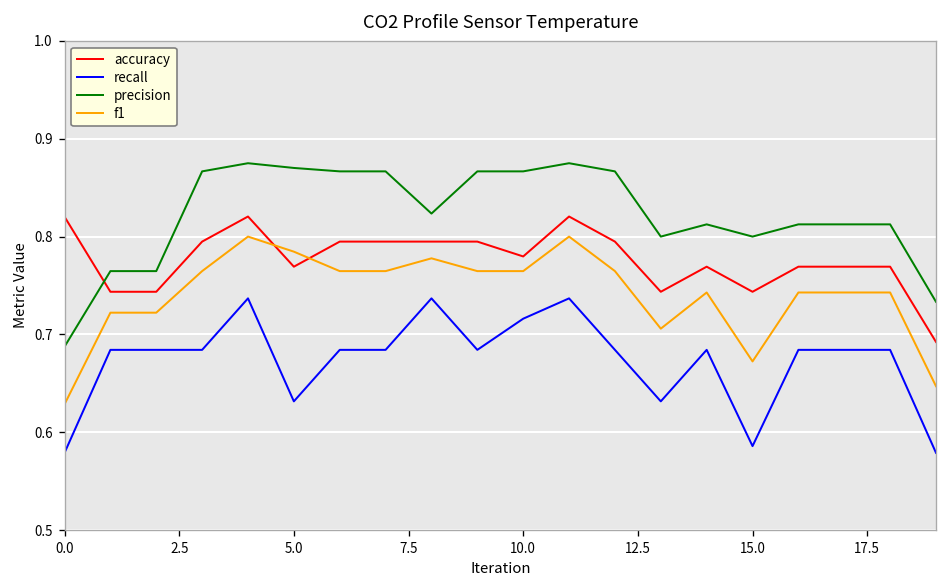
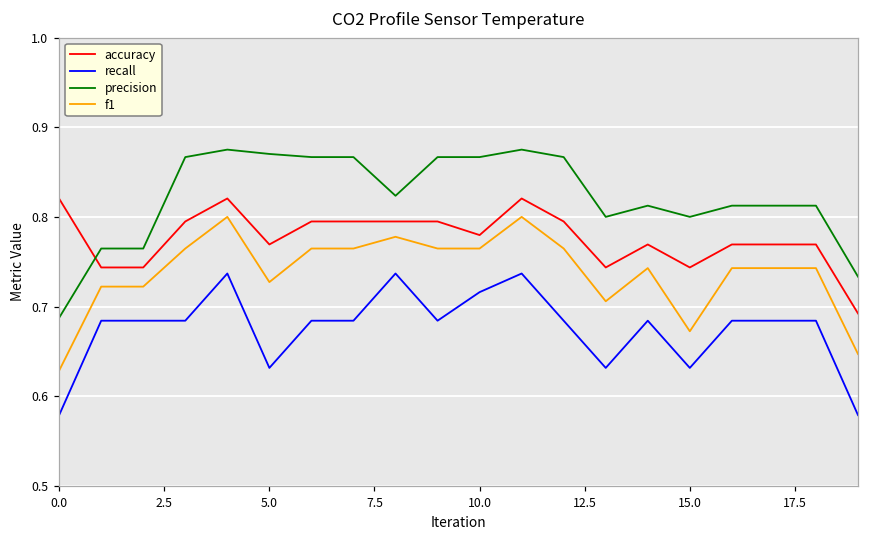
  {
    "accuracy": {
      "0.0": 0.82,
      "5.0": 0.77,
      "10.0": 0.78,
      "15.0": 0.74
    },
    "recall": {
      "0.0": 0.58,
      "5.0": 0.63,
      "10.0": 0.72,
-     "15.0": 0.59
+     "15.0": 0.63
    },
    "precision": {
      "0.0": 0.69,
      "5.0": 0.87,
      "10.0": 0.87,
      "15.0": 0.80
    },
    "f1": {
      "0.0": 0.63,
-     "5.0": 0.78,
+     "5.0": 0.73,
      "10.0": 0.76,
      "15.0": 0.67
    }
  }
